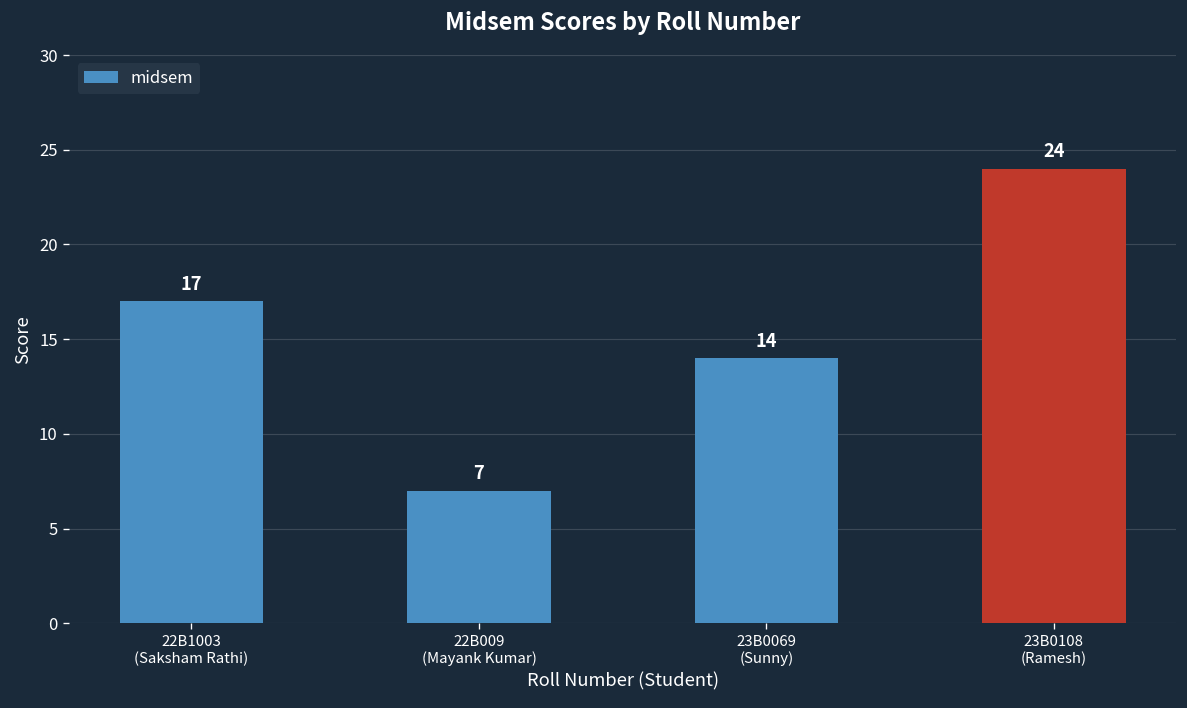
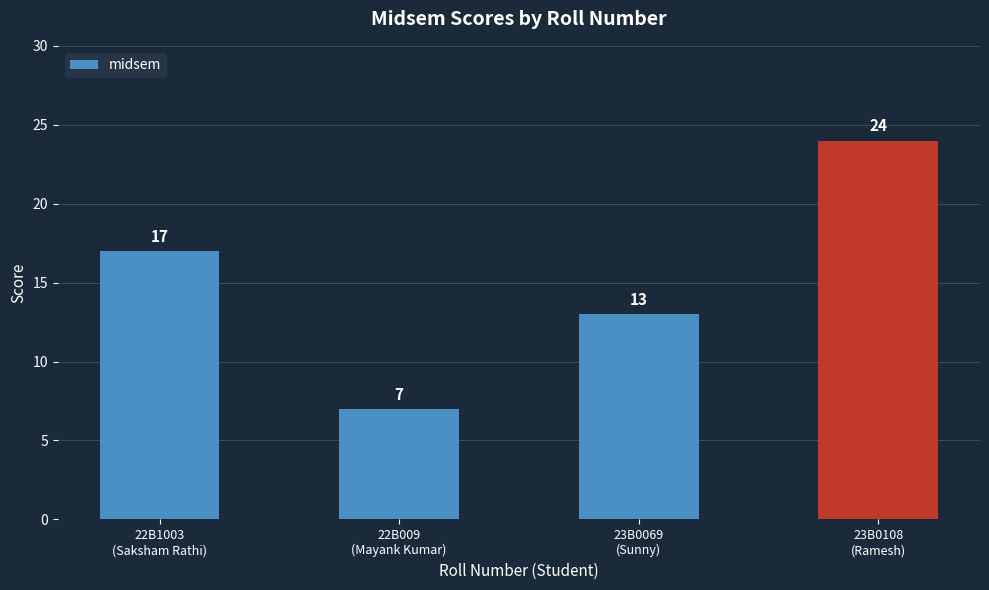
  {
    "22B1003 (Saksham Rathi)": 17,
    "22B009 (Mayank Kumar)": 7,
-   "23B0069 (Sunny)": 14,
+   "23B0069 (Sunny)": 13,
    "23B0108 (Ramesh)": 24
  }
